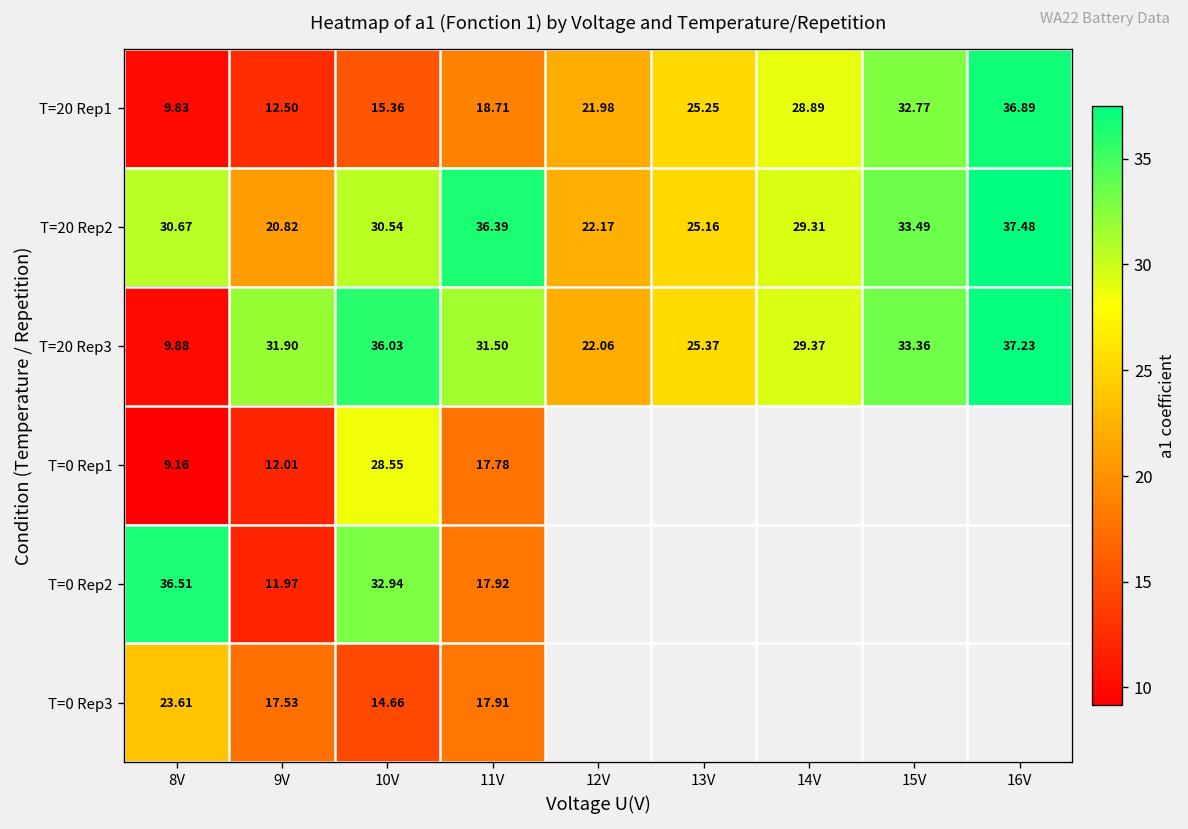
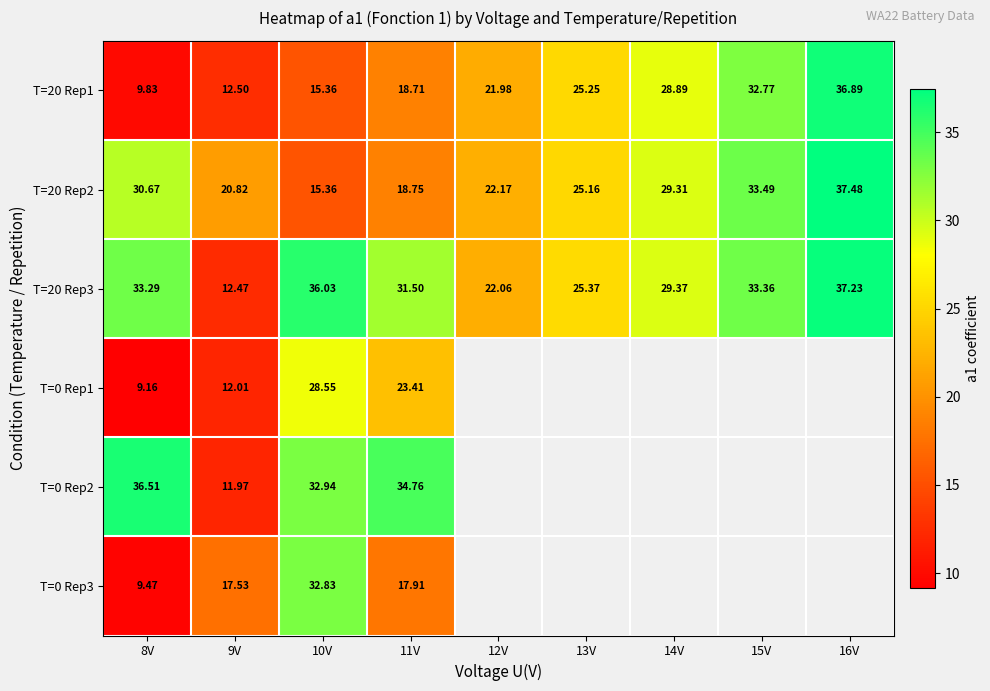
  {
    "T=20 Rep1": {
      "8V": 9.83,
      "9V": 12.50,
      "10V": 15.36,
      "11V": 18.71,
      "12V": 21.98,
      "13V": 25.25,
      "14V": 28.89,
      "15V": 32.77,
      "16V": 36.89
    },
    "T=20 Rep2": {
      "8V": 30.67,
      "9V": 20.82,
-     "10V": 30.54,
-     "11V": 36.39,
+     "10V": 15.36,
+     "11V": 18.75,
      "12V": 22.17,
      "13V": 25.16,
      "14V": 29.31,
      "15V": 33.49,
      "16V": 37.48
    },
    "T=20 Rep3": {
-     "8V": 9.88,
-     "9V": 31.90,
+     "8V": 33.29,
+     "9V": 12.47,
      "10V": 36.03,
      "11V": 31.50,
      "12V": 22.06,
      "13V": 25.37,
      "14V": 29.37,
      "15V": 33.36,
      "16V": 37.23
    },
    "T=0 Rep1": {
      "8V": 9.16,
      "9V": 12.01,
      "10V": 28.55,
-     "11V": 17.78
+     "11V": 23.41
    },
    "T=0 Rep2": {
      "8V": 36.51,
      "9V": 11.97,
      "10V": 32.94,
-     "11V": 17.92
+     "11V": 34.76
    },
    "T=0 Rep3": {
-     "8V": 23.61,
+     "8V": 9.47,
      "9V": 17.53,
-     "10V": 14.66,
+     "10V": 32.83,
      "11V": 17.91
    }
  }
